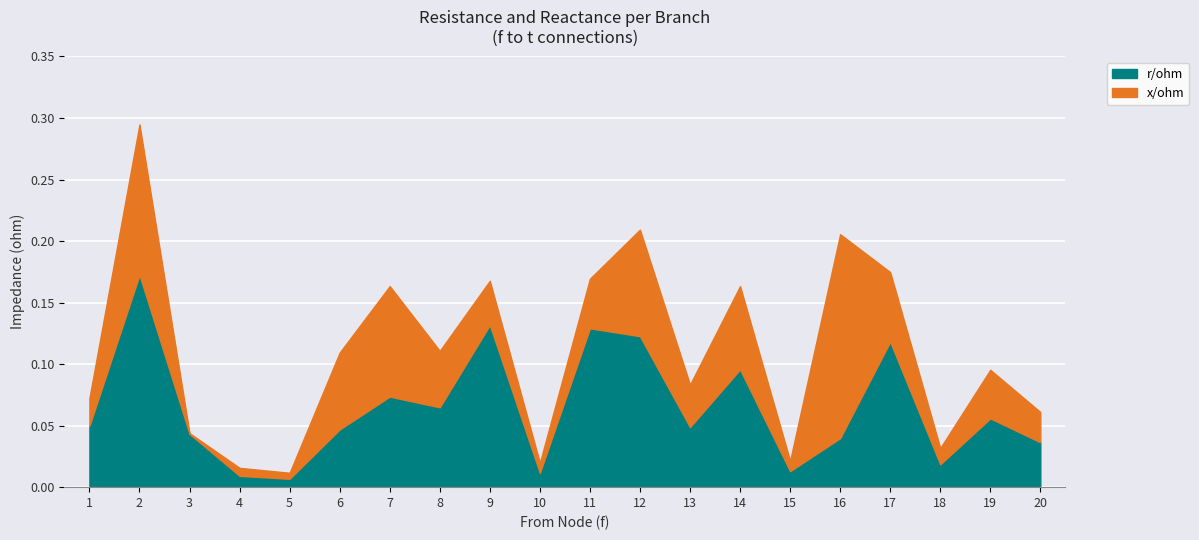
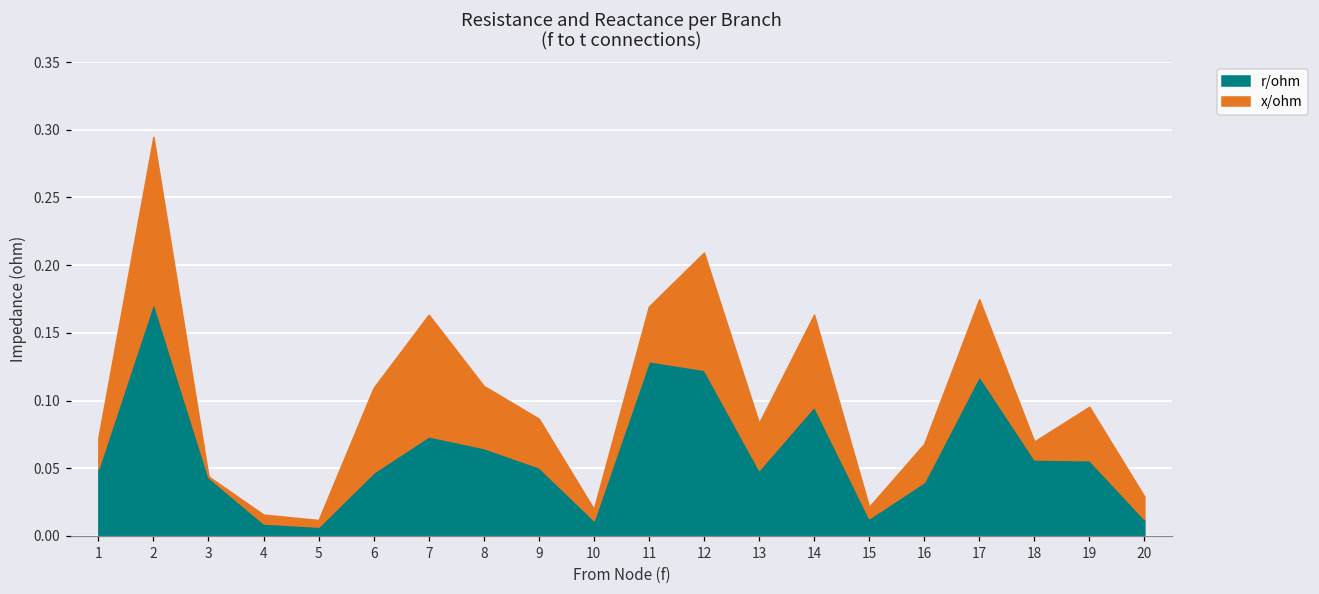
  {
    "r/ohm": {
-     "9": 0.132,
-     "18": 0.019,
-     "20": 0.037
+     "9": 0.051,
+     "18": 0.057,
+     "20": 0.012
    },
    "x/ohm": {
      "1": 0.023,
      "2": 0.122,
      "4": 0.006,
      "5": 0.005,
      "6": 0.063,
      "7": 0.090,
      "8": 0.046,
      "9": 0.036,
      "10": 0.008,
      "11": 0.040,
      "12": 0.087,
      "13": 0.035,
      "14": 0.068,
      "15": 0.008,
-     "16": 0.166,
+     "16": 0.028,
      "17": 0.057,
      "18": 0.013,
      "19": 0.040,
-     "20": 0.025
+     "20": 0.017
    }
  }
